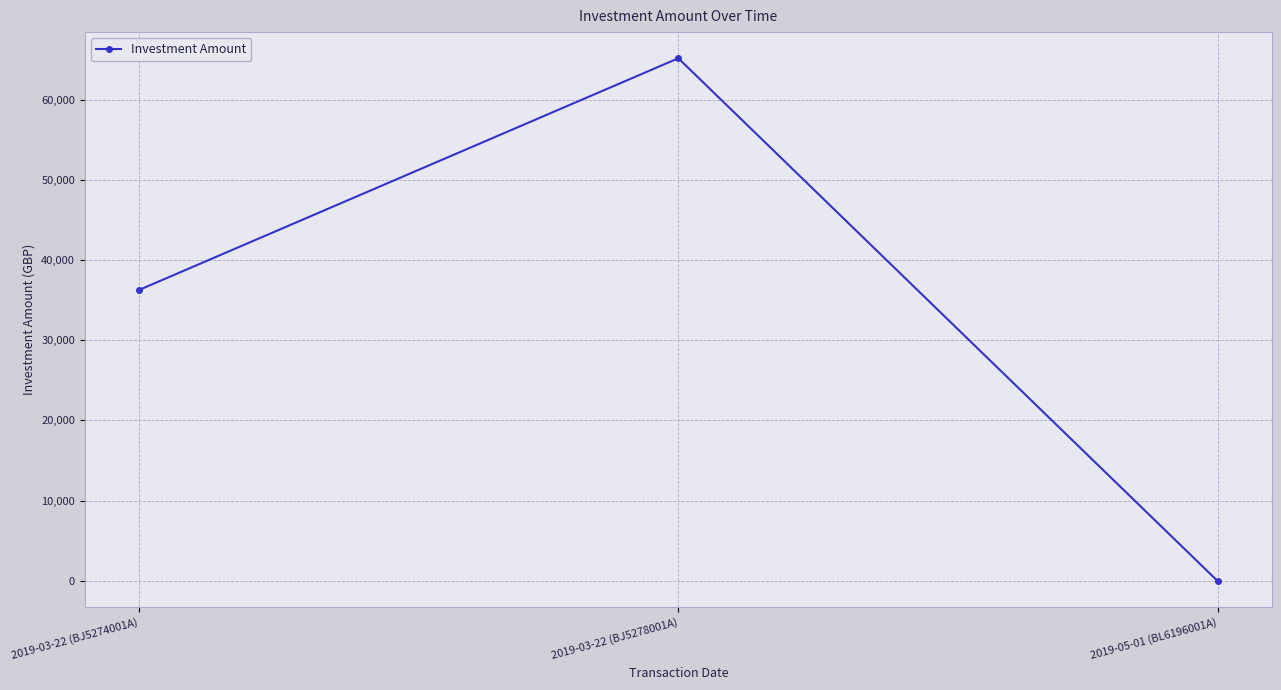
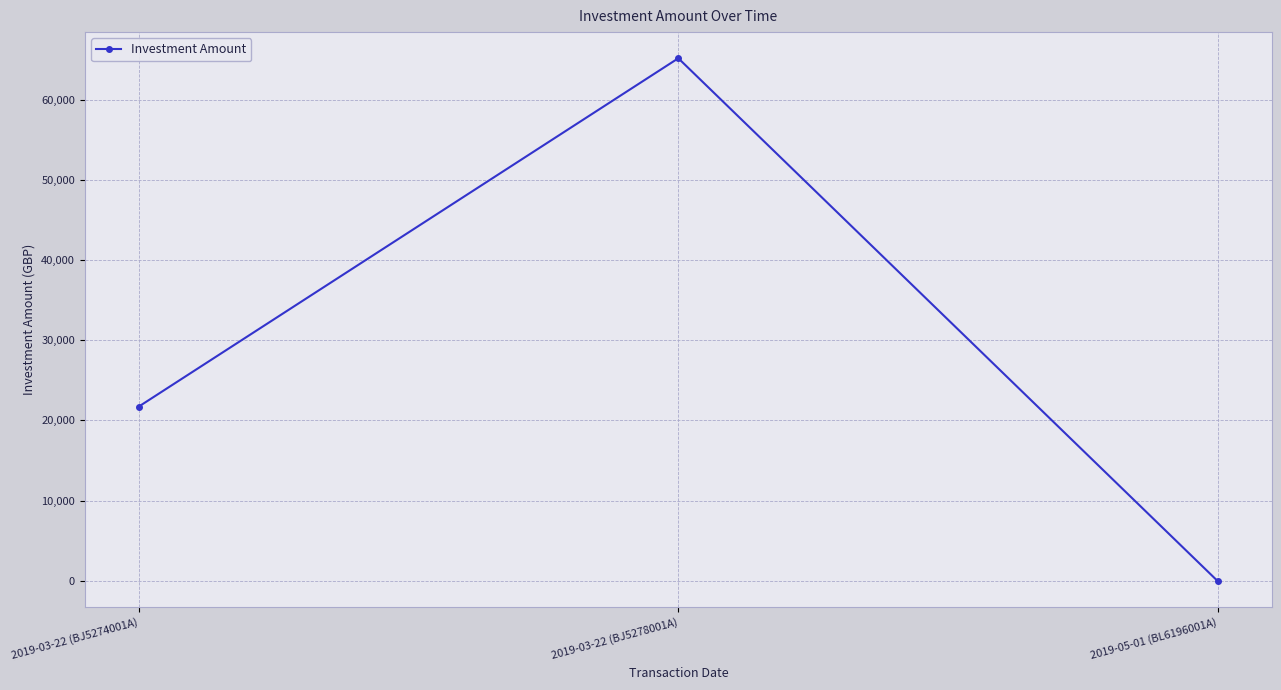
  {
-   "2019-03-22 (BJ5274001A)": "36,000",
+   "2019-03-22 (BJ5274001A)": "22,000",
    "2019-03-22 (BJ5278001A)": "65,000",
    "2019-05-01 (BL6196001A)": "0"
  }
